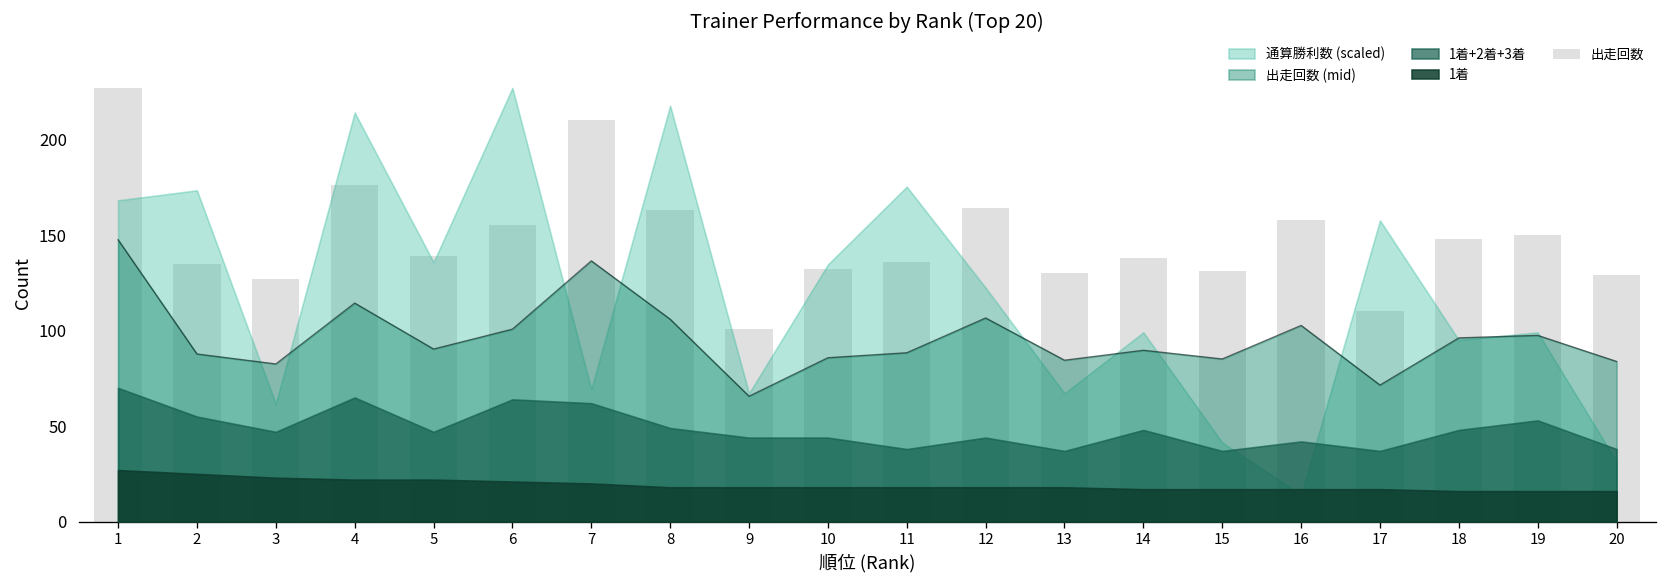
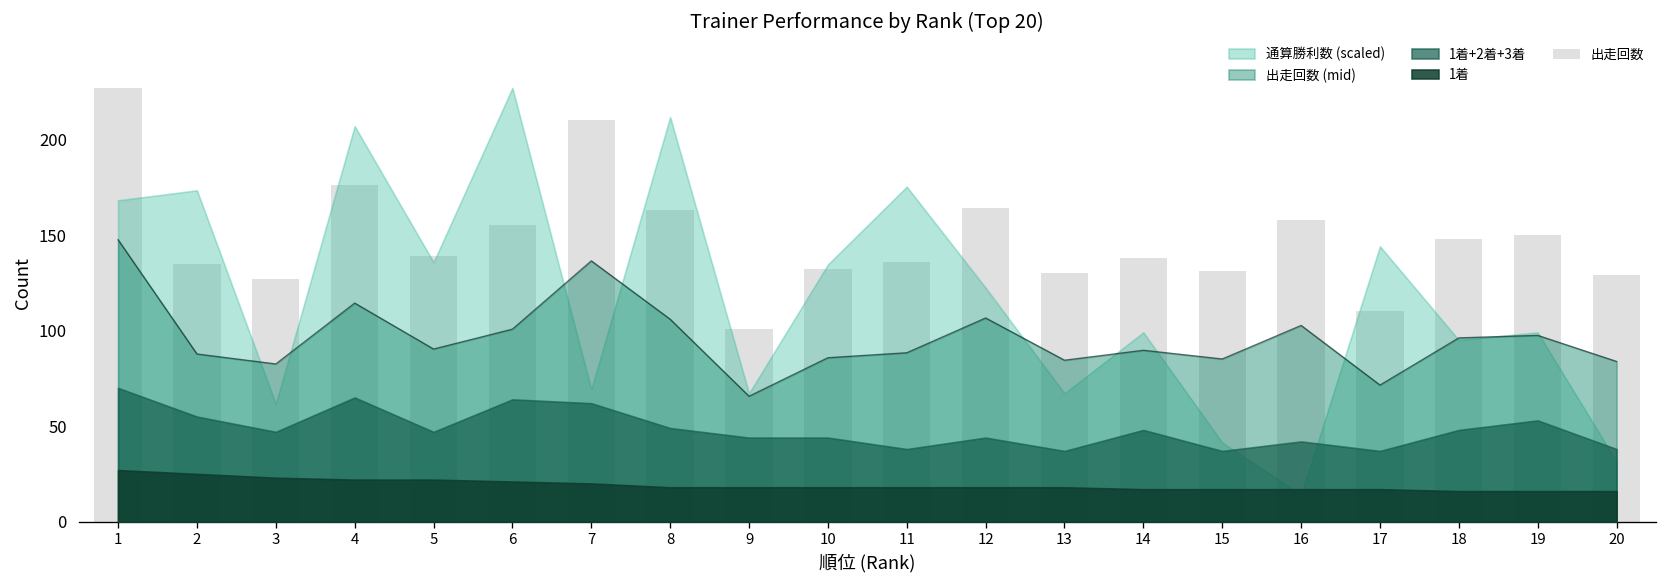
  {
    "出走回数": {
      "1": 227,
      "2": 135,
      "3": 127,
      "4": 176,
      "5": 139,
      "6": 155,
      "7": 210,
      "8": 163,
      "9": 101,
      "10": 132,
      "11": 136,
      "12": 164,
      "13": 130,
      "14": 138,
      "15": 131,
      "16": 158,
      "17": 110,
      "18": 148,
      "19": 150,
      "20": 129
    },
    "通算勝利数 (scaled)": {
      "1": 168,
      "2": 173,
      "3": 62,
-     "4": 214,
+     "4": 207,
      "5": 136,
      "6": 227,
      "7": 69,
-     "8": 218,
+     "8": 212,
      "10": 135,
      "11": 175,
      "12": 122,
      "13": 67,
      "14": 99,
      "15": 41,
      "16": 14,
-     "17": 158,
+     "17": 144,
      "19": 99,
      "20": 31
    }
  }
